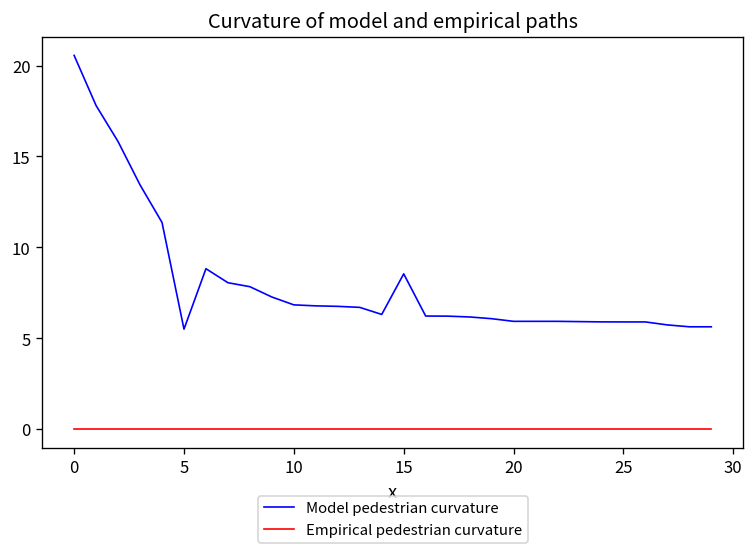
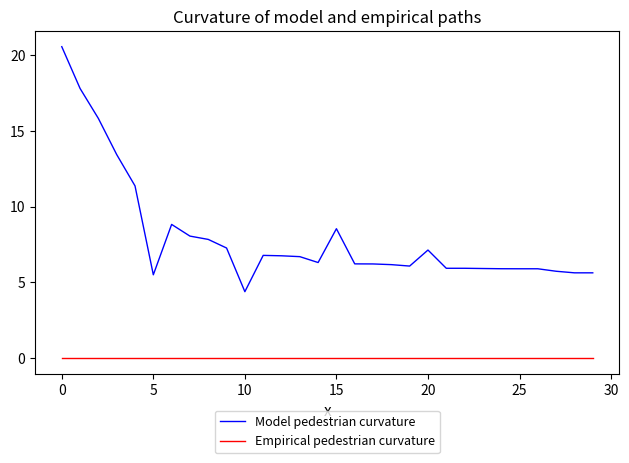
  {
    "Model pedestrian curvature": {
      "0": 20.6,
      "5": 5.5,
-     "10": 6.8,
+     "10": 4.4,
      "15": 8.5,
-     "20": 5.9,
+     "20": 7.1,
      "25": 5.9
    },
    "Empirical pedestrian curvature": {
      "0": 0.0,
      "5": 0.0,
      "10": 0.0,
      "15": 0.0,
      "20": 0.0,
      "25": 0.0
    }
  }
